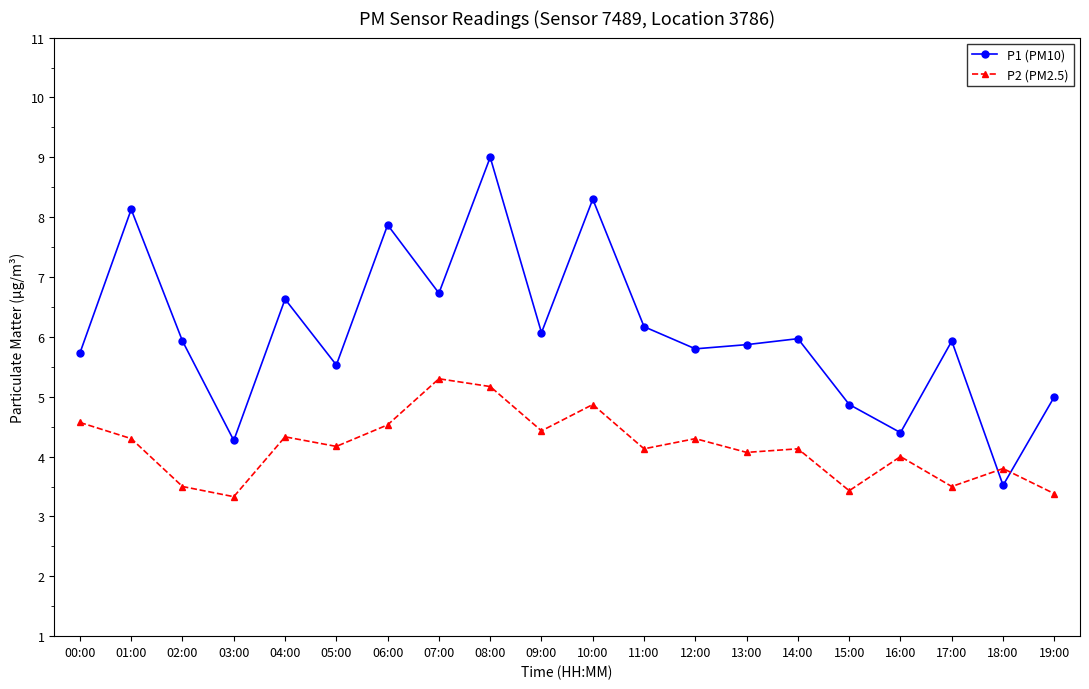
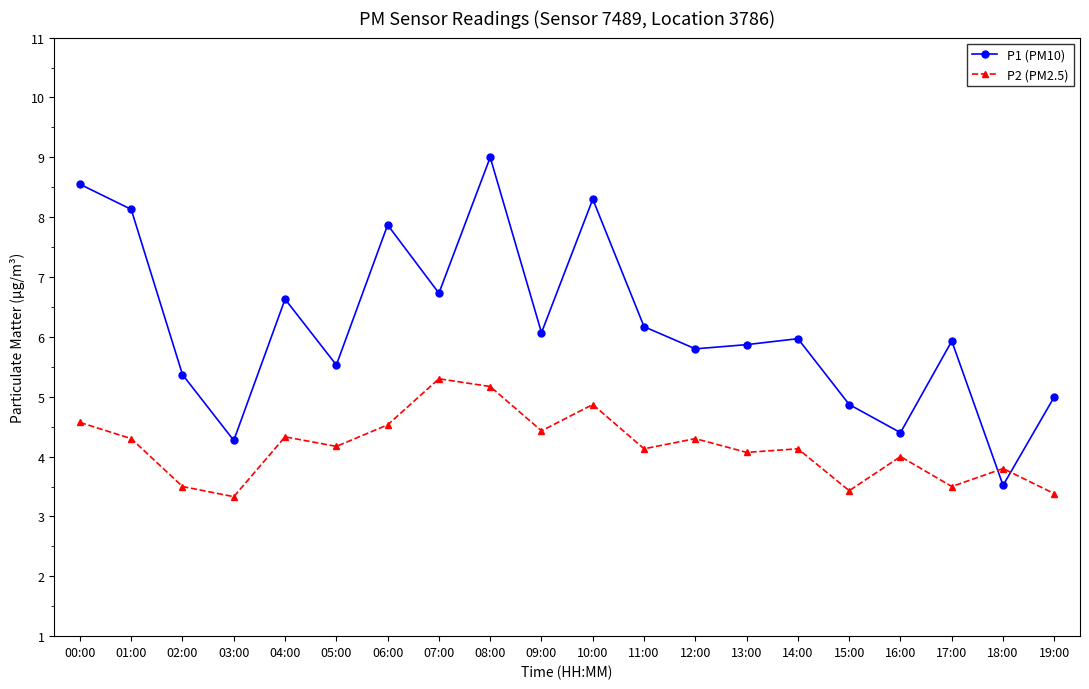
  {
    "P1 (PM10)": {
-     "00:00": 5.7,
+     "00:00": 8.6,
      "01:00": 8.1,
-     "02:00": 5.9,
+     "02:00": 5.4,
      "03:00": 4.3,
      "04:00": 6.6,
      "05:00": 5.5,
      "06:00": 7.9,
      "07:00": 6.7,
      "08:00": 9.0,
      "09:00": 6.1,
      "10:00": 8.3,
      "11:00": 6.2,
      "12:00": 5.8,
      "13:00": 5.9,
      "14:00": 6.0,
      "15:00": 4.9,
      "16:00": 4.4,
      "17:00": 5.9,
      "18:00": 3.5,
      "19:00": 5.0
    },
    "P2 (PM2.5)": {
      "00:00": 4.6,
      "01:00": 4.3,
      "02:00": 3.5,
      "03:00": 3.3,
      "04:00": 4.3,
      "05:00": 4.2,
      "06:00": 4.5,
      "07:00": 5.3,
      "08:00": 5.2,
      "09:00": 4.4,
      "10:00": 4.9,
      "11:00": 4.1,
      "12:00": 4.3,
      "13:00": 4.1,
      "14:00": 4.1,
      "15:00": 3.4,
      "16:00": 4.0,
      "17:00": 3.5,
      "18:00": 3.8,
      "19:00": 3.4
    }
  }
